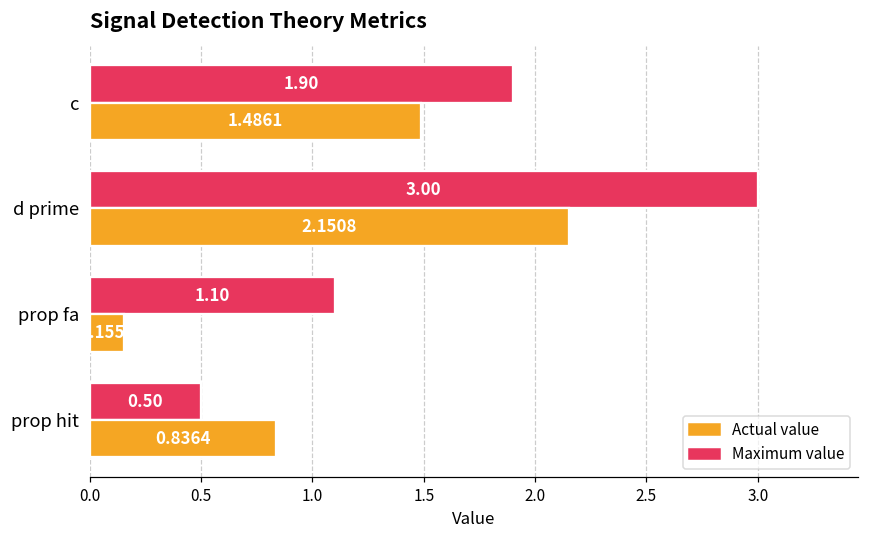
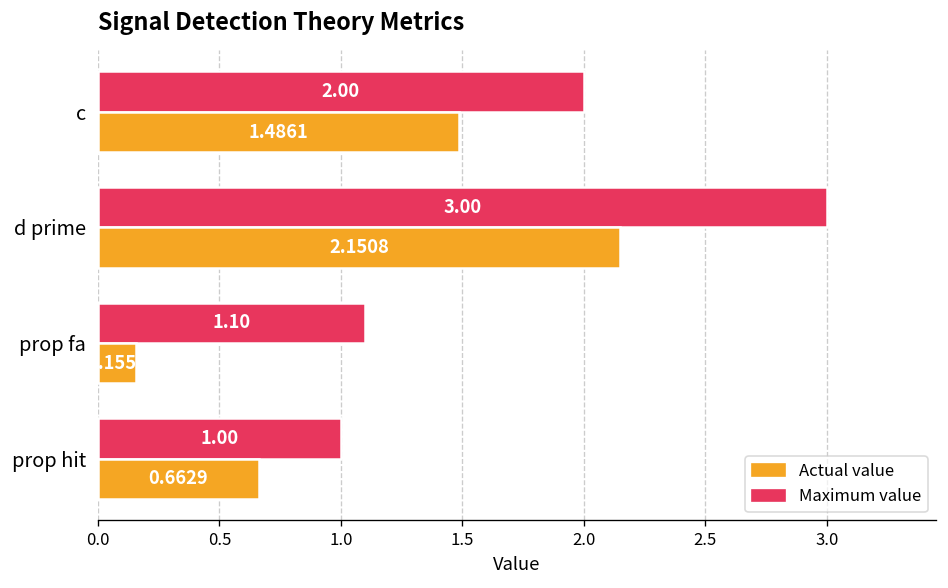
  {
    "Maximum value": {
-     "c": 1.90,
+     "c": 2.00,
      "d prime": 3.00,
      "prop fa": 1.10,
-     "prop hit": 0.50
+     "prop hit": 1.00
    },
    "Actual value": {
      "c": 1.4861,
      "d prime": 2.1508,
      "prop fa": 0.1556,
-     "prop hit": 0.8364
+     "prop hit": 0.6629
    }
  }
